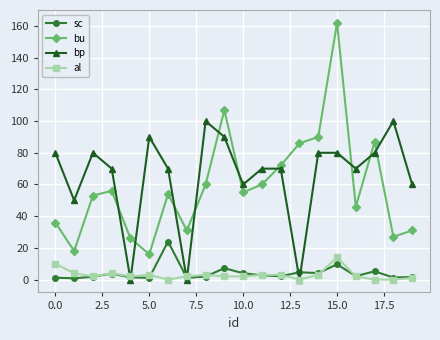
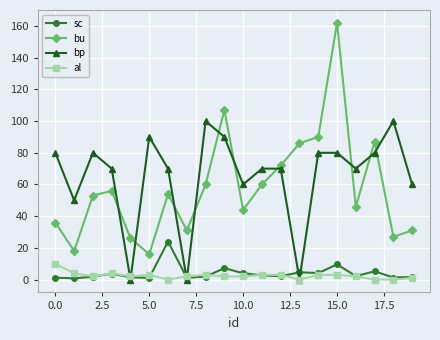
  {
    "bu": {
      "0.0": 36,
      "5.0": 16,
-     "10.0": 55,
+     "10.0": 44,
      "15.0": 162
    },
    "al": {
      "0.0": 10,
      "5.0": 3,
      "10.0": 2,
-     "15.0": 14
+     "15.0": 3
    }
  }
